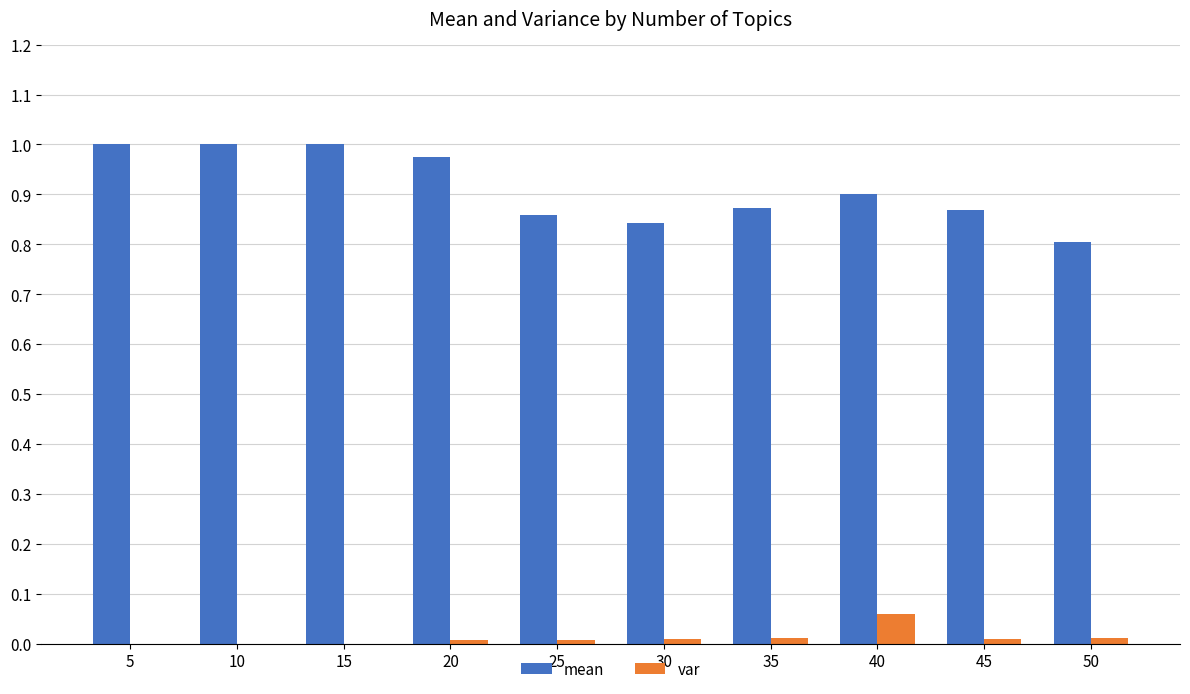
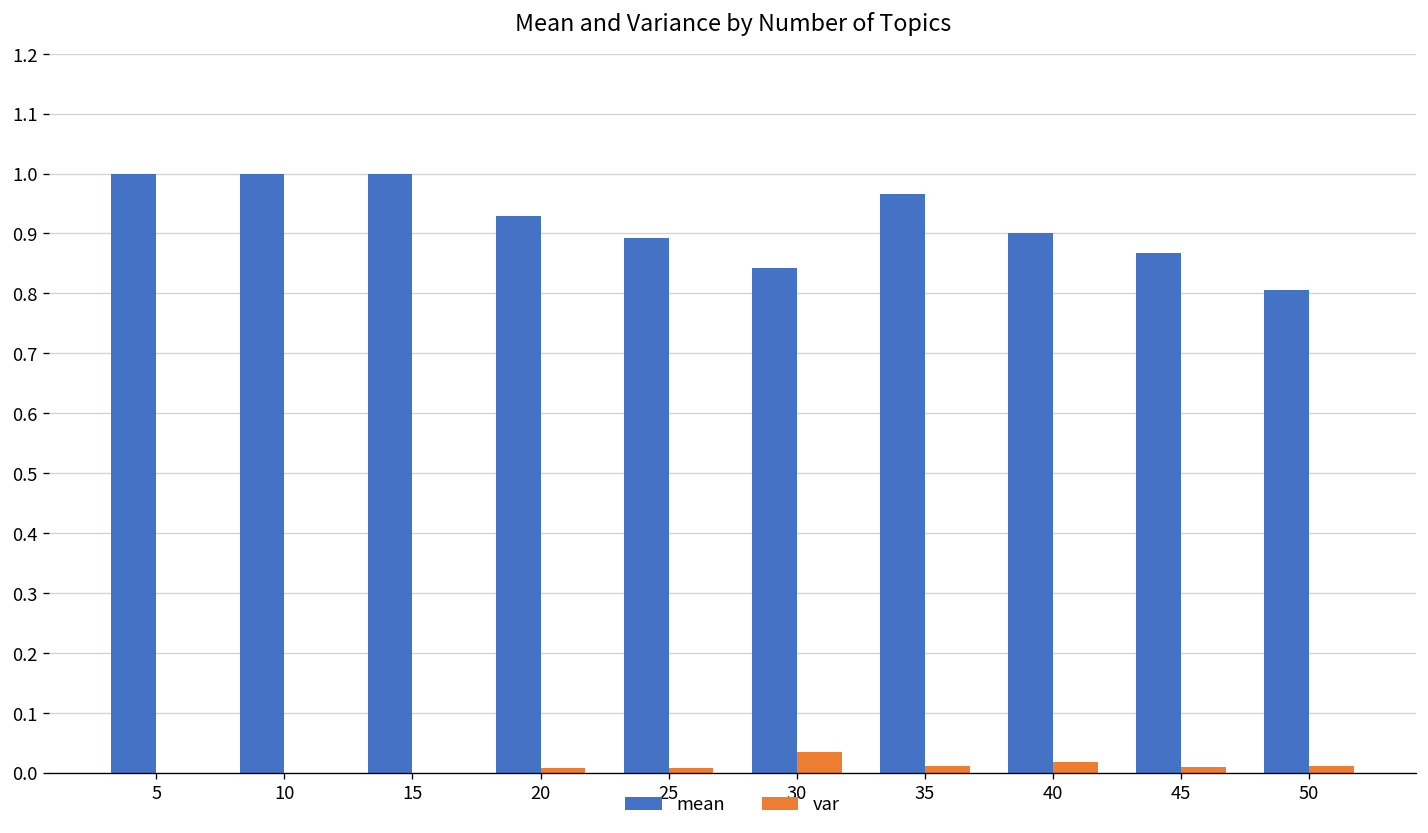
  {
    "mean": {
      "5": 1.00,
      "10": 1.00,
      "15": 1.00,
-     "20": 0.98,
-     "25": 0.86,
+     "20": 0.93,
+     "25": 0.89,
      "30": 0.84,
-     "35": 0.87,
+     "35": 0.97,
      "40": 0.90,
      "45": 0.87,
      "50": 0.81
    },
    "var": {
      "5": 0.00,
      "10": 0.00,
      "15": 0.00,
      "20": 0.01,
      "25": 0.01,
-     "30": 0.01,
+     "30": 0.03,
      "35": 0.01,
-     "40": 0.06,
+     "40": 0.02,
      "45": 0.01,
      "50": 0.01
    }
  }
